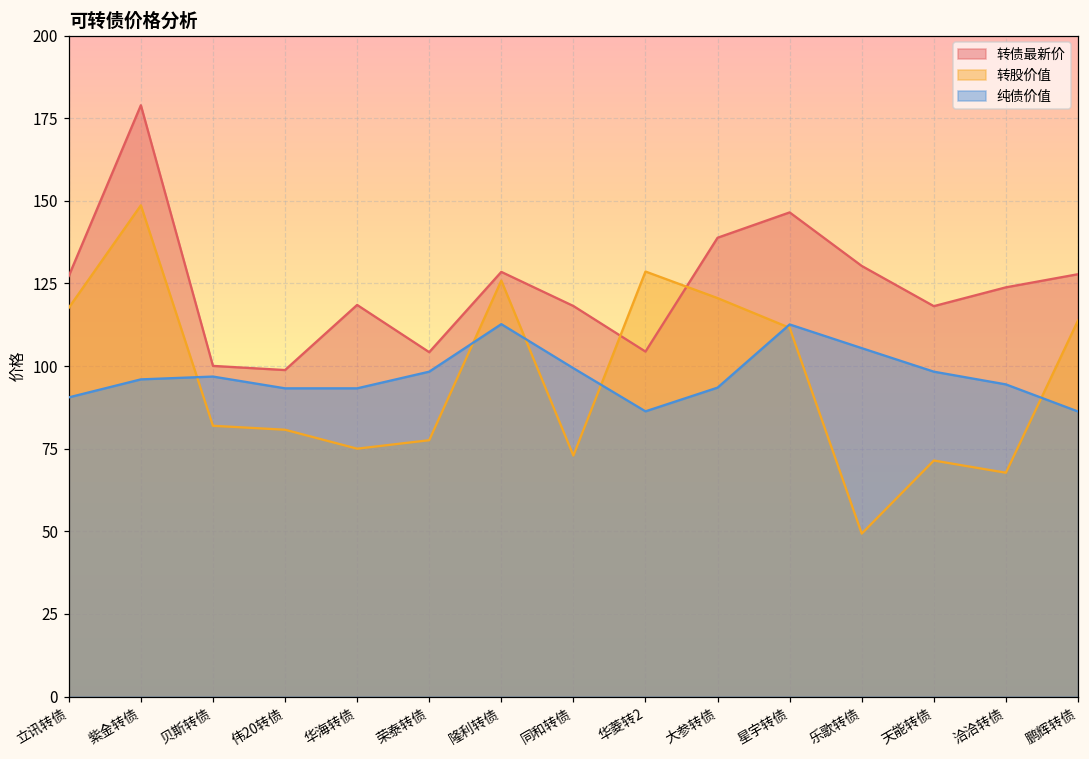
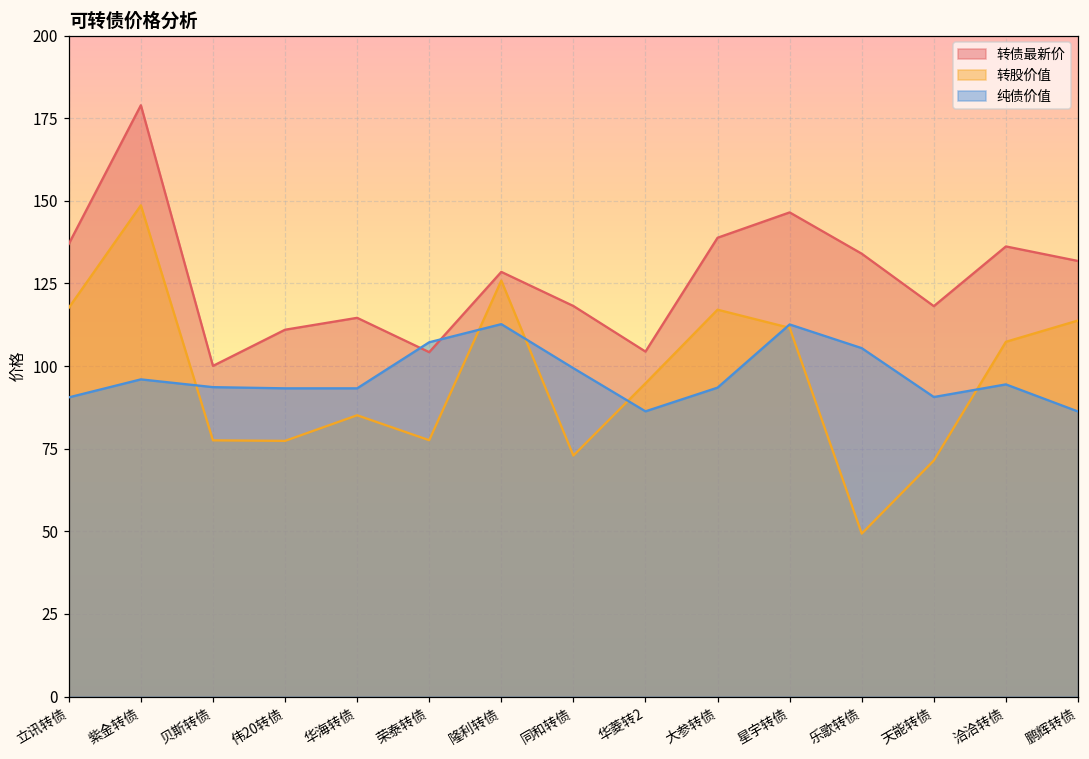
  {
    "转债最新价": {
-     "立讯转债": 127,
+     "立讯转债": 137,
      "紫金转债": 179,
      "贝斯转债": 100,
-     "伟20转债": 99,
-     "华海转债": 119,
+     "伟20转债": 111,
+     "华海转债": 115,
      "荣泰转债": 104,
      "隆利转债": 129,
      "同和转债": 118,
      "华菱转2": 104,
      "大参转债": 139,
      "星宇转债": 147,
-     "乐歌转债": 130,
+     "乐歌转债": 134,
      "天能转债": 118,
-     "洽洽转债": 124,
-     "鹏辉转债": 128
+     "洽洽转债": 136,
+     "鹏辉转债": 132
    },
    "转股价值": {
      "立讯转债": 118,
      "紫金转债": 149,
-     "贝斯转债": 82,
-     "伟20转债": 81,
-     "华海转债": 75,
+     "贝斯转债": 78,
+     "伟20转债": 77,
+     "华海转债": 85,
      "荣泰转债": 78,
      "隆利转债": 126,
      "同和转债": 73,
-     "华菱转2": 129,
-     "大参转债": 121,
+     "华菱转2": 95,
+     "大参转债": 117,
      "星宇转债": 112,
      "乐歌转债": 49,
      "天能转债": 71,
-     "洽洽转债": 68,
+     "洽洽转债": 107,
      "鹏辉转债": 114
    },
    "纯债价值": {
      "立讯转债": 91,
      "紫金转债": 96,
-     "贝斯转债": 97,
+     "贝斯转债": 94,
      "伟20转债": 93,
      "华海转债": 93,
-     "荣泰转债": 98,
+     "荣泰转债": 107,
      "隆利转债": 113,
      "同和转债": 99,
      "华菱转2": 86,
      "大参转债": 93,
      "星宇转债": 113,
      "乐歌转债": 105,
-     "天能转债": 98,
+     "天能转债": 91,
      "洽洽转债": 94,
      "鹏辉转债": 86
    }
  }
